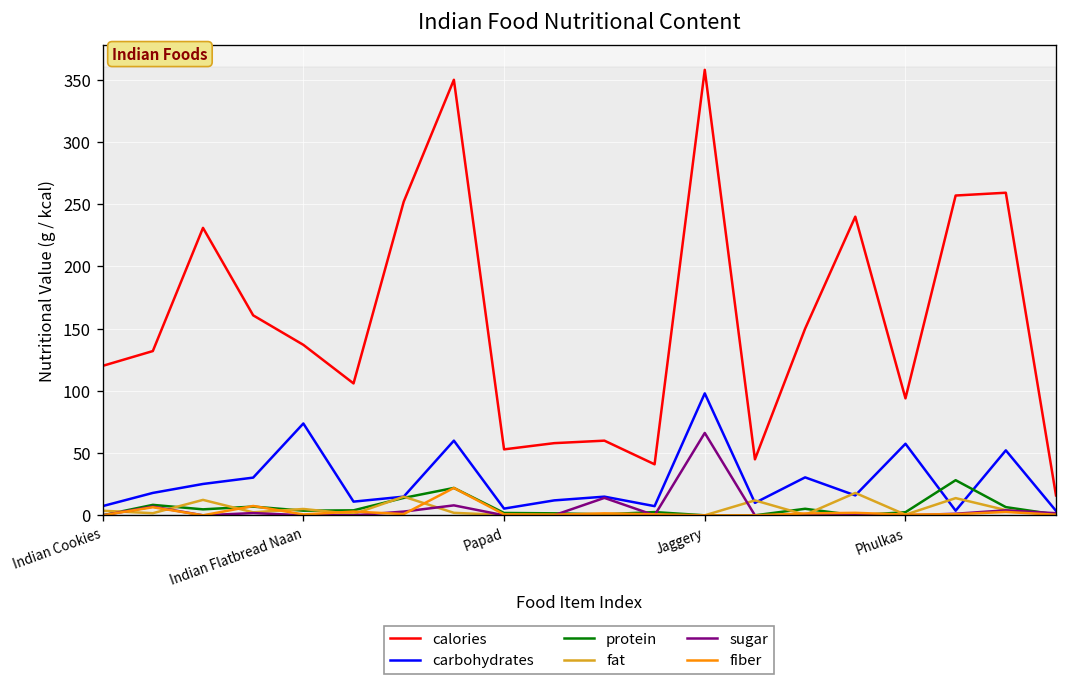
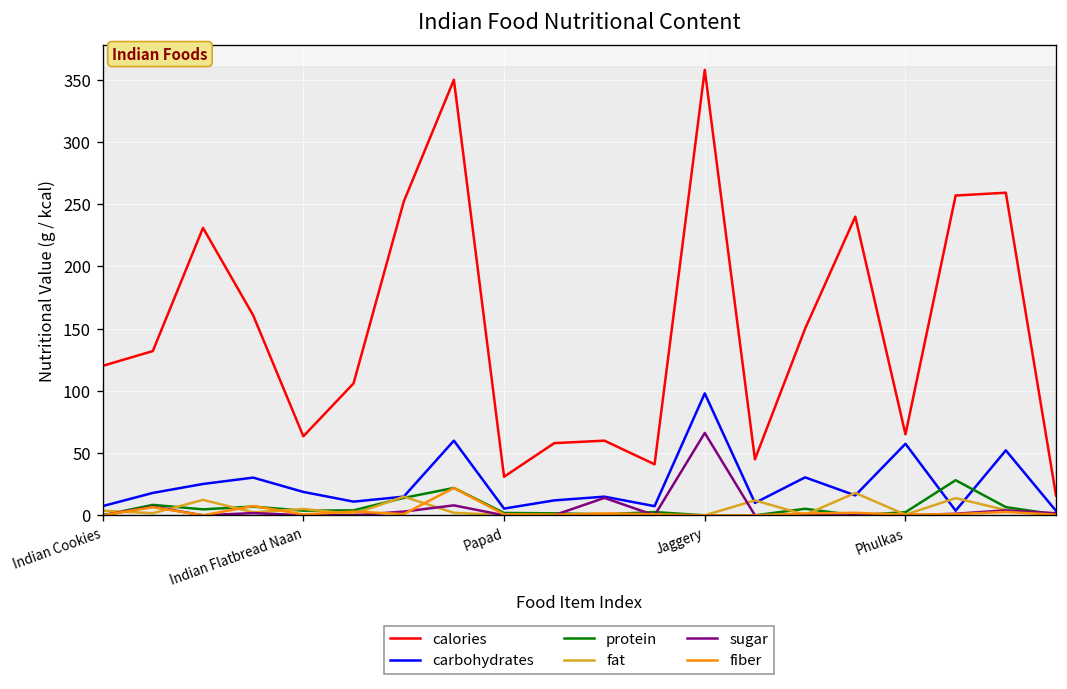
  {
    "calories": {
      "Indian Cookies": 120,
-     "Indian Flatbread Naan": 137,
-     "Papad": 53,
+     "Indian Flatbread Naan": 64,
+     "Papad": 31,
      "Jaggery": 358,
-     "Phulkas": 94
+     "Phulkas": 65
    },
    "carbohydrates": {
      "Indian Cookies": 7,
-     "Indian Flatbread Naan": 74,
+     "Indian Flatbread Naan": 19,
      "Papad": 5,
      "Jaggery": 98,
      "Phulkas": 58
    },
    "sugar": {
      "Jaggery": 66
    }
  }
